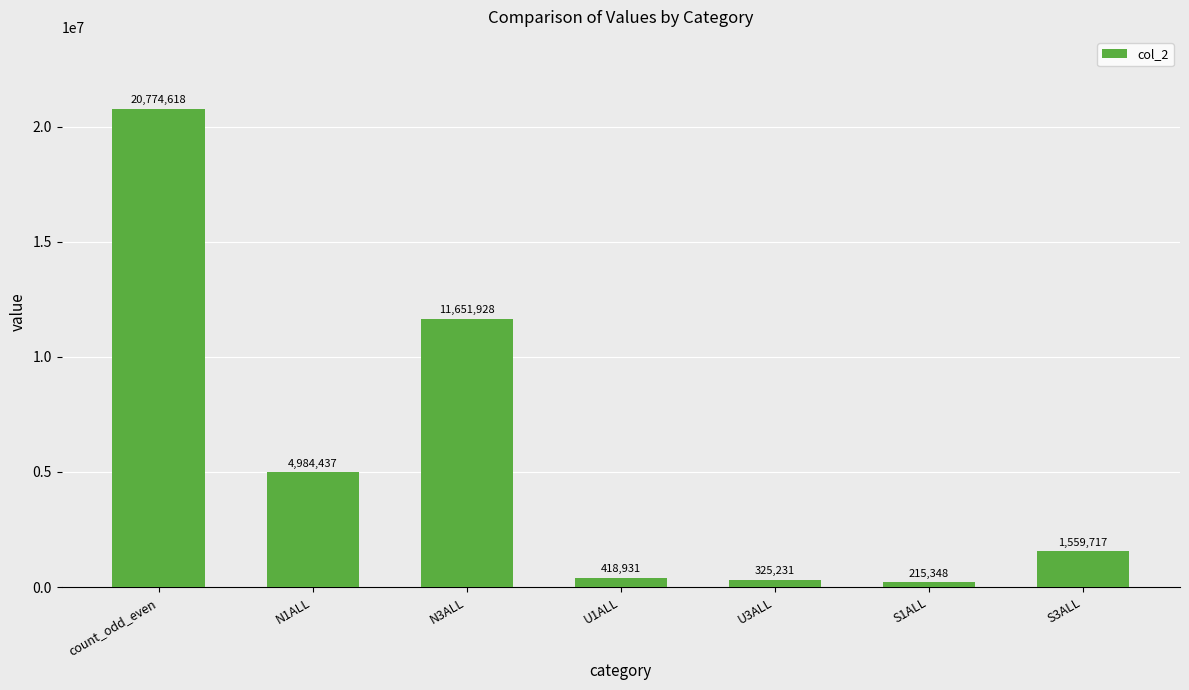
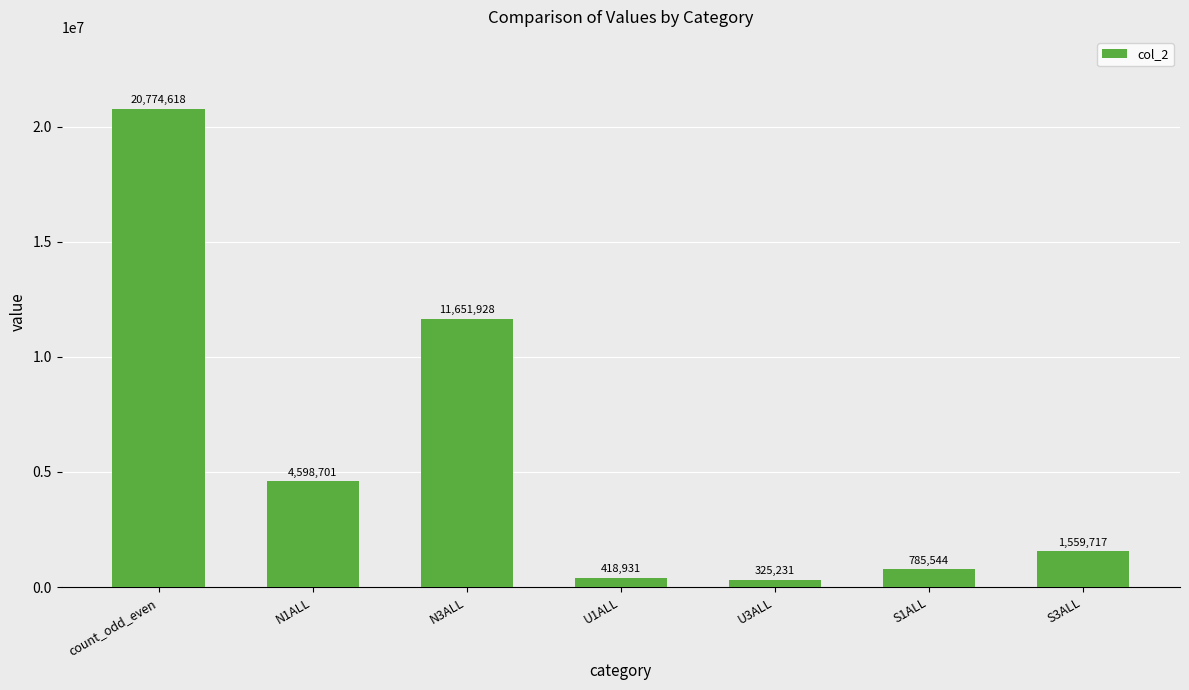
  {
    "count_odd_even": "20,774,618",
-   "N1ALL": "4,984,437",
+   "N1ALL": "4,598,701",
    "N3ALL": "11,651,928",
    "U1ALL": "418,931",
    "U3ALL": "325,231",
-   "S1ALL": "215,348",
+   "S1ALL": "785,544",
    "S3ALL": "1,559,717"
  }
